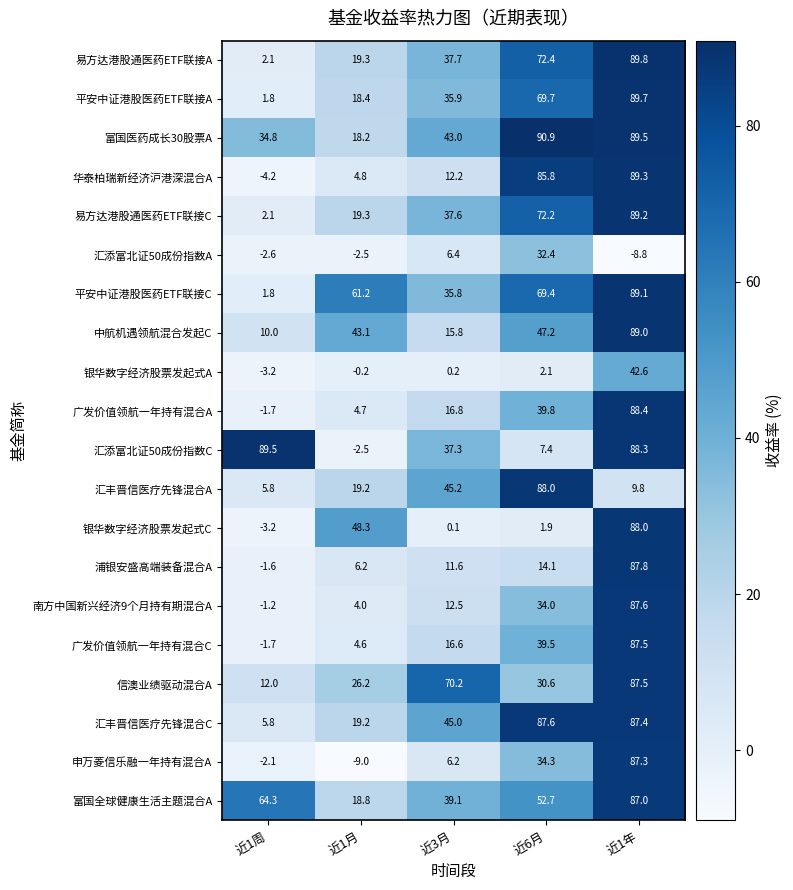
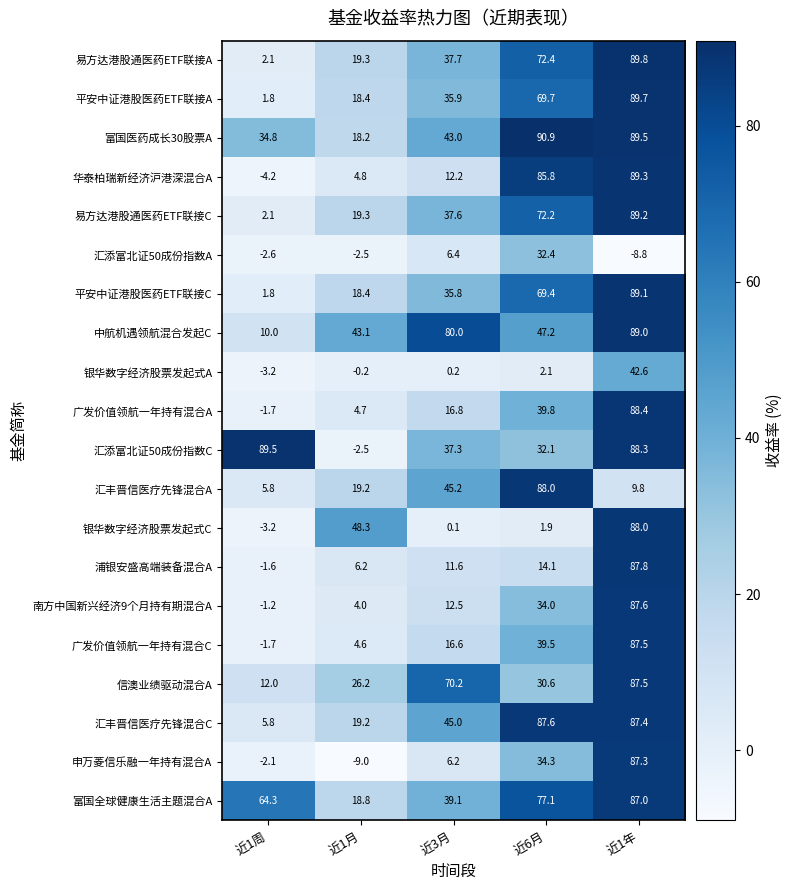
  {
    "易方达港股通医药ETF联接A": {
      "近1周": 2.1,
      "近1月": 19.3,
      "近3月": 37.7,
      "近6月": 72.4,
      "近1年": 89.8
    },
    "平安中证港股医药ETF联接A": {
      "近1周": 1.8,
      "近1月": 18.4,
      "近3月": 35.9,
      "近6月": 69.7,
      "近1年": 89.7
    },
    "富国医药成长30股票A": {
      "近1周": 34.8,
      "近1月": 18.2,
      "近3月": 43.0,
      "近6月": 90.9,
      "近1年": 89.5
    },
    "华泰柏瑞新经济沪港深混合A": {
      "近1周": -4.2,
      "近1月": 4.8,
      "近3月": 12.2,
      "近6月": 85.8,
      "近1年": 89.3
    },
    "易方达港股通医药ETF联接C": {
      "近1周": 2.1,
      "近1月": 19.3,
      "近3月": 37.6,
      "近6月": 72.2,
      "近1年": 89.2
    },
    "汇添富北证50成份指数A": {
      "近1周": -2.6,
      "近1月": -2.5,
      "近3月": 6.4,
      "近6月": 32.4,
      "近1年": -8.8
    },
    "平安中证港股医药ETF联接C": {
      "近1周": 1.8,
-     "近1月": 61.2,
+     "近1月": 18.4,
      "近3月": 35.8,
      "近6月": 69.4,
      "近1年": 89.1
    },
    "中航机遇领航混合发起C": {
      "近1周": 10.0,
      "近1月": 43.1,
-     "近3月": 15.8,
+     "近3月": 80.0,
      "近6月": 47.2,
      "近1年": 89.0
    },
    "银华数字经济股票发起式A": {
      "近1周": -3.2,
      "近1月": -0.2,
      "近3月": 0.2,
      "近6月": 2.1,
      "近1年": 42.6
    },
    "广发价值领航一年持有混合A": {
      "近1周": -1.7,
      "近1月": 4.7,
      "近3月": 16.8,
      "近6月": 39.8,
      "近1年": 88.4
    },
    "汇添富北证50成份指数C": {
      "近1周": 89.5,
      "近1月": -2.5,
      "近3月": 37.3,
-     "近6月": 7.4,
+     "近6月": 32.1,
      "近1年": 88.3
    },
    "汇丰晋信医疗先锋混合A": {
      "近1周": 5.8,
      "近1月": 19.2,
      "近3月": 45.2,
      "近6月": 88.0,
      "近1年": 9.8
    },
    "银华数字经济股票发起式C": {
      "近1周": -3.2,
      "近1月": 48.3,
      "近3月": 0.1,
      "近6月": 1.9,
      "近1年": 88.0
    },
    "浦银安盛高端装备混合A": {
      "近1周": -1.6,
      "近1月": 6.2,
      "近3月": 11.6,
      "近6月": 14.1,
      "近1年": 87.8
    },
    "南方中国新兴经济9个月持有期混合A": {
      "近1周": -1.2,
      "近1月": 4.0,
      "近3月": 12.5,
      "近6月": 34.0,
      "近1年": 87.6
    },
    "广发价值领航一年持有混合C": {
      "近1周": -1.7,
      "近1月": 4.6,
      "近3月": 16.6,
      "近6月": 39.5,
      "近1年": 87.5
    },
    "信澳业绩驱动混合A": {
      "近1周": 12.0,
      "近1月": 26.2,
      "近3月": 70.2,
      "近6月": 30.6,
      "近1年": 87.5
    },
    "汇丰晋信医疗先锋混合C": {
      "近1周": 5.8,
      "近1月": 19.2,
      "近3月": 45.0,
      "近6月": 87.6,
      "近1年": 87.4
    },
    "申万菱信乐融一年持有混合A": {
      "近1周": -2.1,
      "近1月": -9.0,
      "近3月": 6.2,
      "近6月": 34.3,
      "近1年": 87.3
    },
    "富国全球健康生活主题混合A": {
      "近1周": 64.3,
      "近1月": 18.8,
      "近3月": 39.1,
-     "近6月": 52.7,
+     "近6月": 77.1,
      "近1年": 87.0
    }
  }
